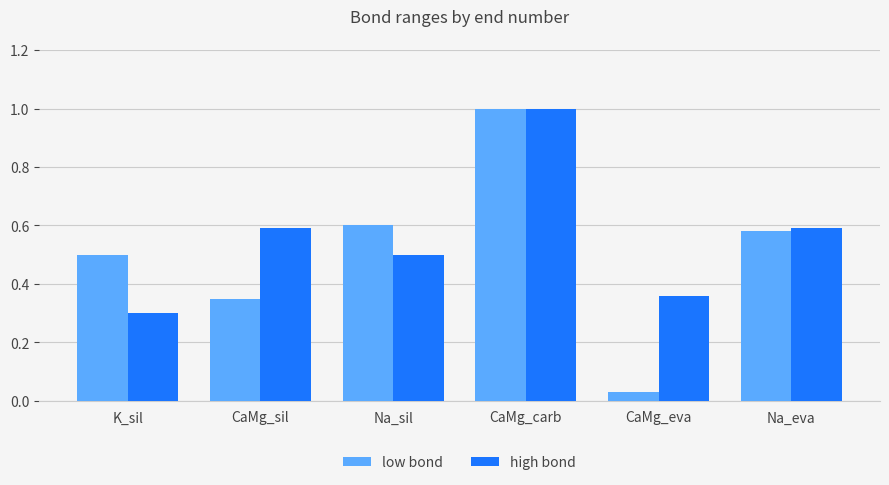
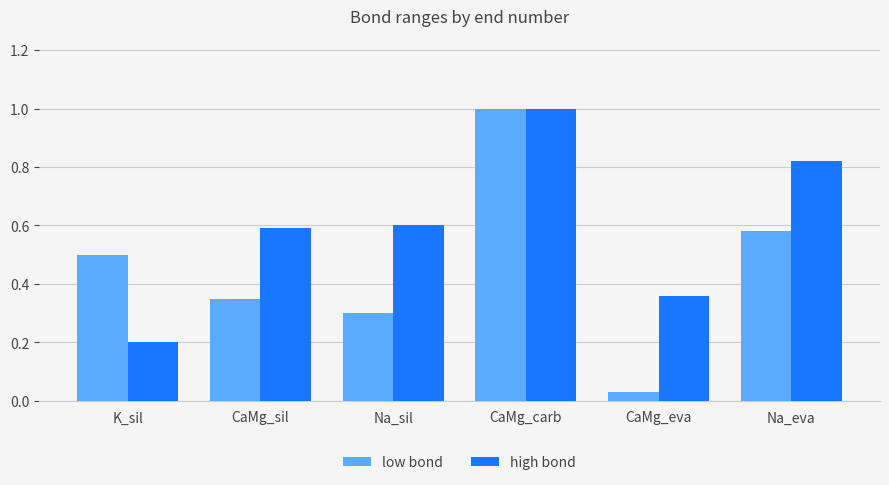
  {
    "low bond": {
      "K_sil": 0.5,
      "CaMg_sil": 0.35,
-     "Na_sil": 0.6,
+     "Na_sil": 0.3,
      "CaMg_carb": 1.0,
      "CaMg_eva": 0.03,
      "Na_eva": 0.58
    },
    "high bond": {
-     "K_sil": 0.3,
+     "K_sil": 0.2,
      "CaMg_sil": 0.59,
-     "Na_sil": 0.5,
+     "Na_sil": 0.6,
      "CaMg_carb": 1.00,
      "CaMg_eva": 0.36,
-     "Na_eva": 0.59
+     "Na_eva": 0.82
    }
  }
